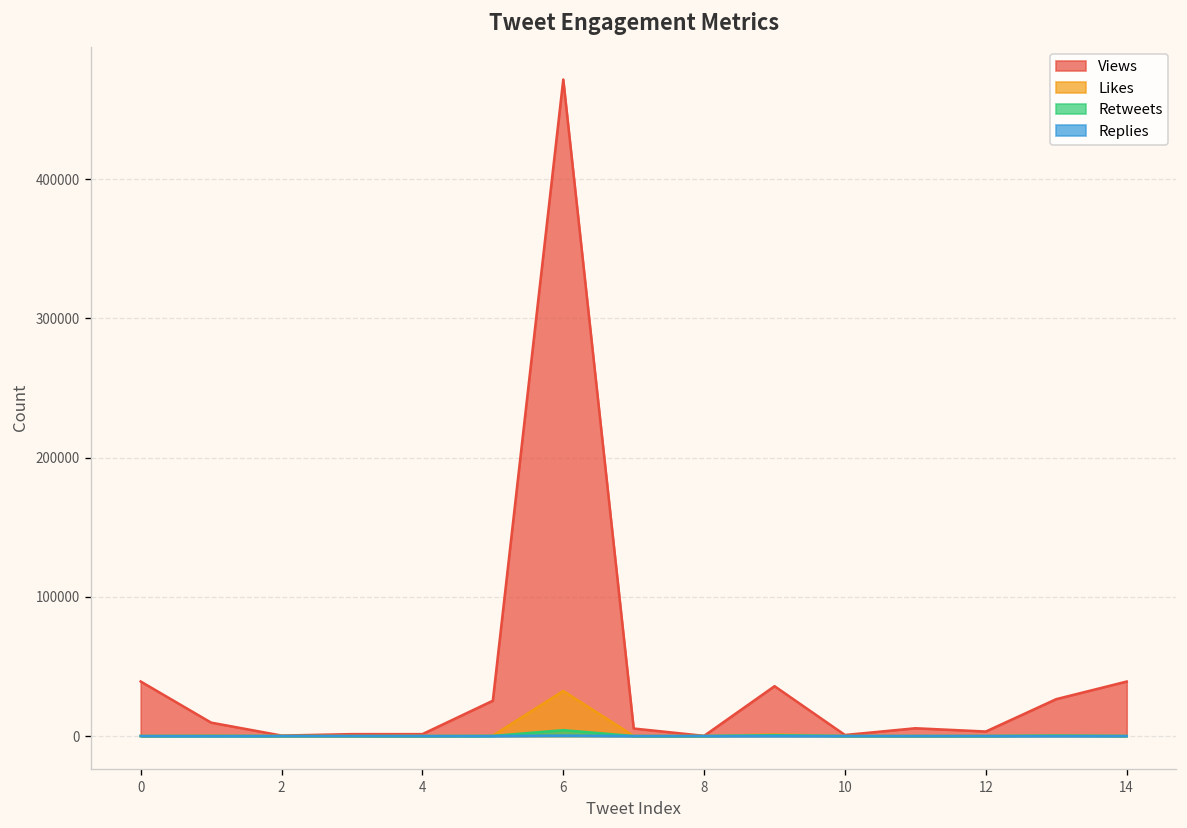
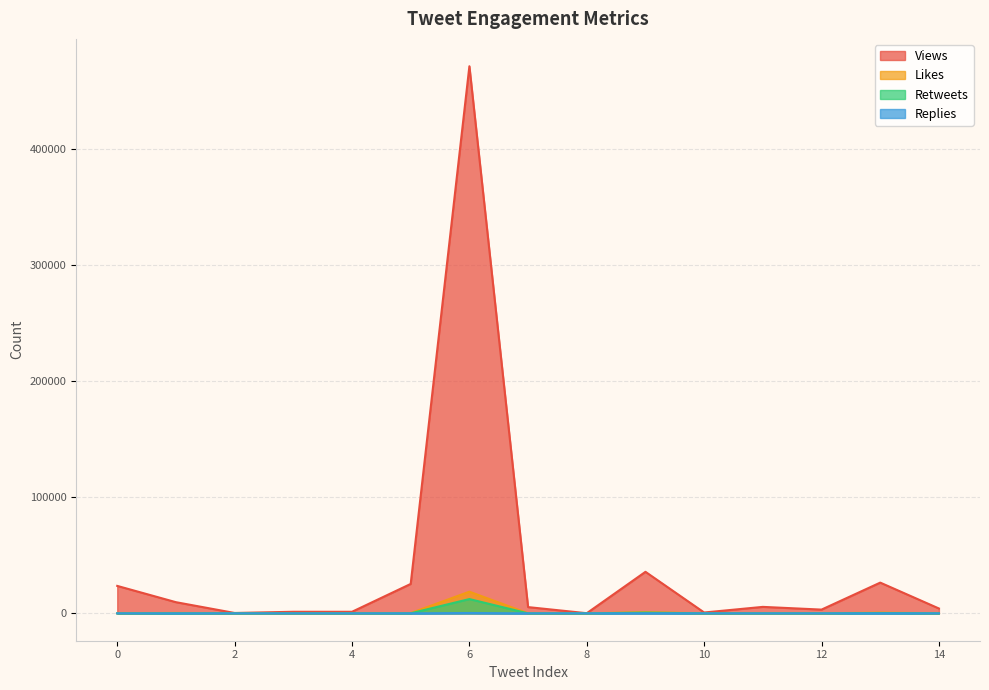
  {
    "Views": {
-     "0": 39000,
+     "0": 24000,
      "6": 472000,
      "12": 3000,
-     "14": 39000
+     "14": 4000
    },
    "Likes": {
-     "6": 32000
+     "6": 19000
    },
    "Retweets": {
-     "6": 4000
+     "6": 12000
    },
    "Replies": {
      "6": 0
    }
  }
